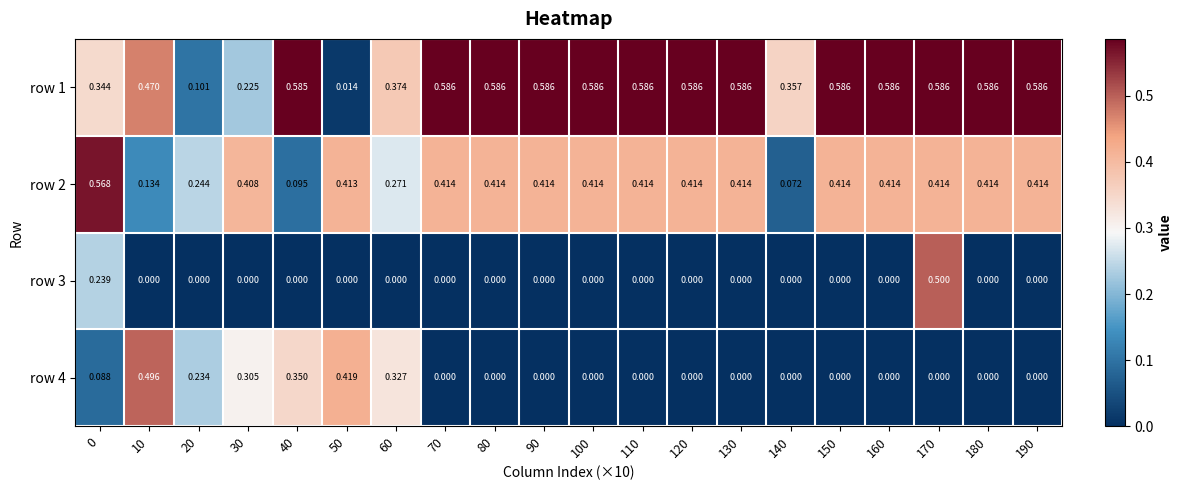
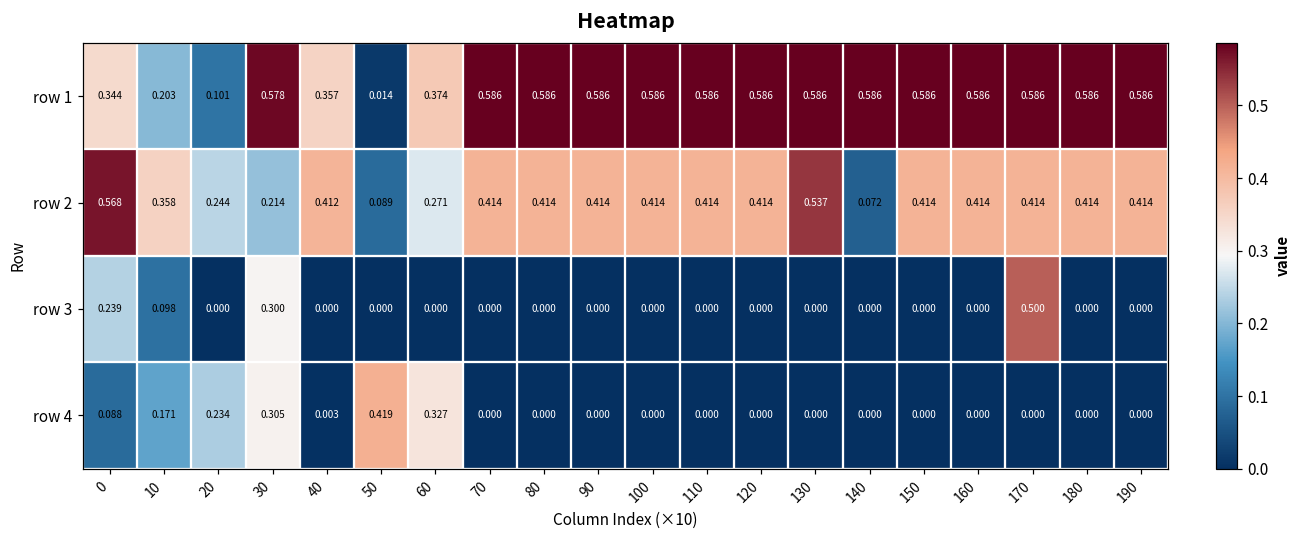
  {
    "row 1": {
      "0": 0.344,
-     "10": 0.470,
+     "10": 0.203,
      "20": 0.101,
-     "30": 0.225,
-     "40": 0.585,
+     "30": 0.578,
+     "40": 0.357,
      "50": 0.014,
      "60": 0.374,
      "70": 0.586,
      "80": 0.586,
      "90": 0.586,
      "100": 0.586,
      "110": 0.586,
      "120": 0.586,
      "130": 0.586,
-     "140": 0.357,
+     "140": 0.586,
      "150": 0.586,
      "160": 0.586,
      "170": 0.586,
      "180": 0.586,
      "190": 0.586
    },
    "row 2": {
      "0": 0.568,
-     "10": 0.134,
+     "10": 0.358,
      "20": 0.244,
-     "30": 0.408,
-     "40": 0.095,
-     "50": 0.413,
+     "30": 0.214,
+     "40": 0.412,
+     "50": 0.089,
      "60": 0.271,
      "70": 0.414,
      "80": 0.414,
      "90": 0.414,
      "100": 0.414,
      "110": 0.414,
      "120": 0.414,
-     "130": 0.414,
+     "130": 0.537,
      "140": 0.072,
      "150": 0.414,
      "160": 0.414,
      "170": 0.414,
      "180": 0.414,
      "190": 0.414
    },
    "row 3": {
      "0": 0.239,
-     "10": 0.000,
+     "10": 0.098,
      "20": 0.000,
-     "30": 0.000,
+     "30": 0.300,
      "40": 0.000,
      "50": 0.000,
      "60": 0.000,
      "70": 0.000,
      "80": 0.000,
      "90": 0.000,
      "100": 0.000,
      "110": 0.000,
      "120": 0.000,
      "130": 0.000,
      "140": 0.000,
      "150": 0.000,
      "160": 0.000,
      "170": 0.500,
      "180": 0.000,
      "190": 0.000
    },
    "row 4": {
      "0": 0.088,
-     "10": 0.496,
+     "10": 0.171,
      "20": 0.234,
      "30": 0.305,
-     "40": 0.350,
+     "40": 0.003,
      "50": 0.419,
      "60": 0.327,
      "70": 0.000,
      "80": 0.000,
      "90": 0.000,
      "100": 0.000,
      "110": 0.000,
      "120": 0.000,
      "130": 0.000,
      "140": 0.000,
      "150": 0.000,
      "160": 0.000,
      "170": 0.000,
      "180": 0.000,
      "190": 0.000
    }
  }
